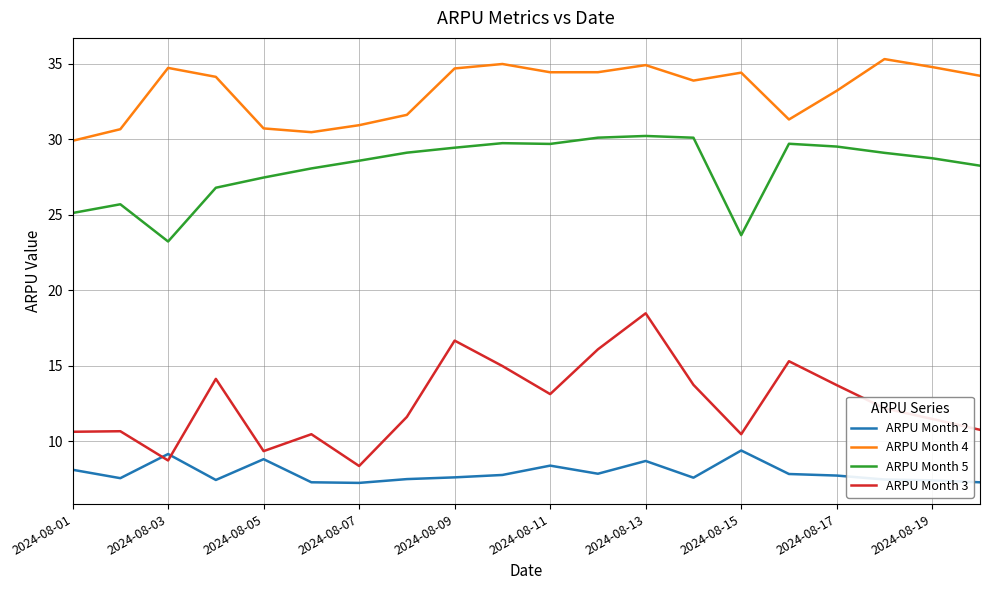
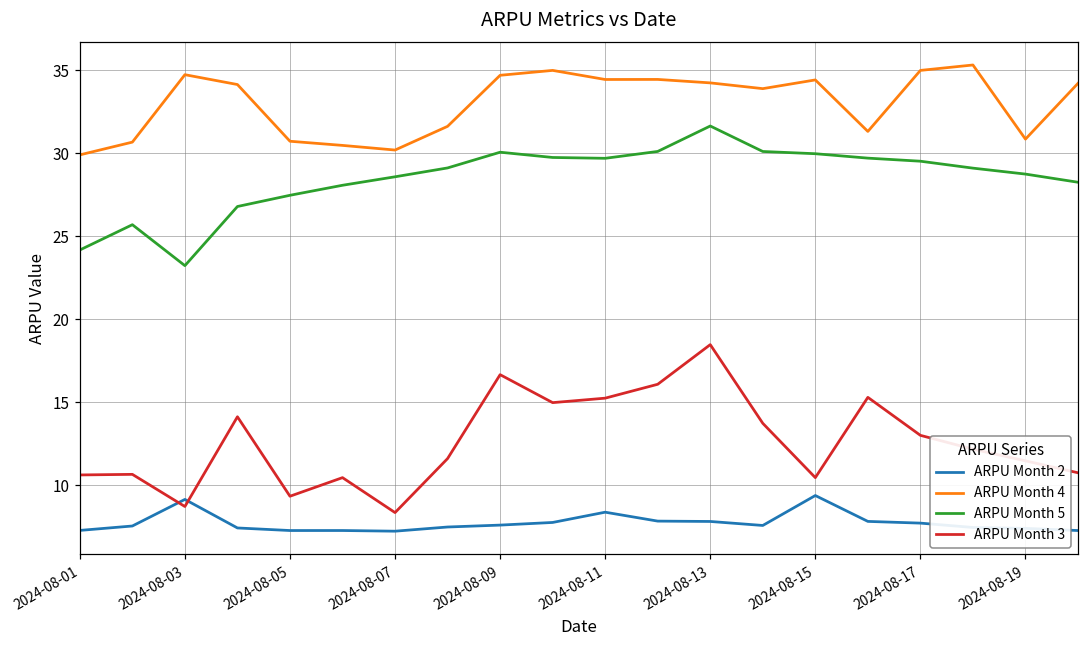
  {
    "ARPU Month 2": {
-     "2024-08-01": 8.1,
+     "2024-08-01": 7.3,
      "2024-08-03": 9.2,
-     "2024-08-05": 8.8,
+     "2024-08-05": 7.3,
      "2024-08-07": 7.2,
      "2024-08-09": 7.6,
      "2024-08-11": 8.4,
-     "2024-08-13": 8.7,
+     "2024-08-13": 7.8,
      "2024-08-15": 9.4,
      "2024-08-17": 7.7
    },
    "ARPU Month 4": {
      "2024-08-01": 29.9,
      "2024-08-03": 34.7,
      "2024-08-05": 30.7,
-     "2024-08-07": 30.9,
+     "2024-08-07": 30.2,
      "2024-08-09": 34.7,
      "2024-08-11": 34.4,
-     "2024-08-13": 34.9,
+     "2024-08-13": 34.2,
      "2024-08-15": 34.4,
-     "2024-08-17": 33.2,
-     "2024-08-19": 34.8
+     "2024-08-17": 35.0,
+     "2024-08-19": 30.8
    },
    "ARPU Month 5": {
-     "2024-08-01": 25.1,
+     "2024-08-01": 24.2,
      "2024-08-03": 23.2,
      "2024-08-05": 27.5,
      "2024-08-07": 28.6,
-     "2024-08-09": 29.4,
+     "2024-08-09": 30.1,
      "2024-08-11": 29.7,
-     "2024-08-13": 30.2,
-     "2024-08-15": 23.6,
+     "2024-08-13": 31.6,
+     "2024-08-15": 30.0,
      "2024-08-17": 29.5,
      "2024-08-19": 28.7
    },
    "ARPU Month 3": {
      "2024-08-01": 10.6,
      "2024-08-03": 8.7,
      "2024-08-05": 9.3,
      "2024-08-07": 8.4,
      "2024-08-09": 16.7,
-     "2024-08-11": 13.1,
+     "2024-08-11": 15.3,
      "2024-08-13": 18.5,
      "2024-08-15": 10.5,
-     "2024-08-17": 13.7
+     "2024-08-17": 13.0
    }
  }
